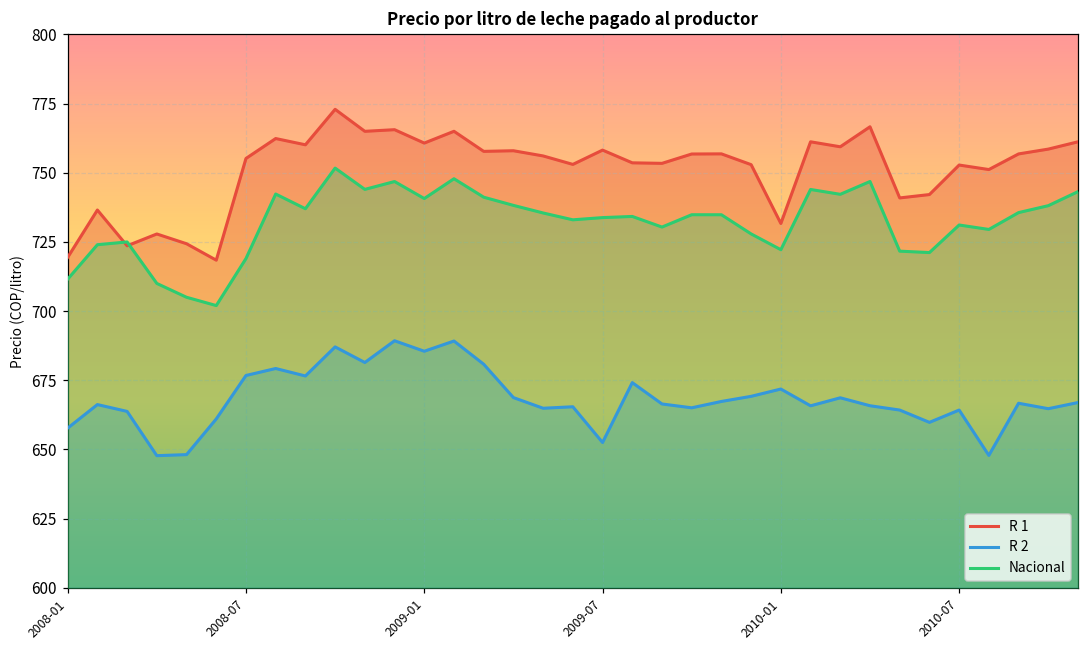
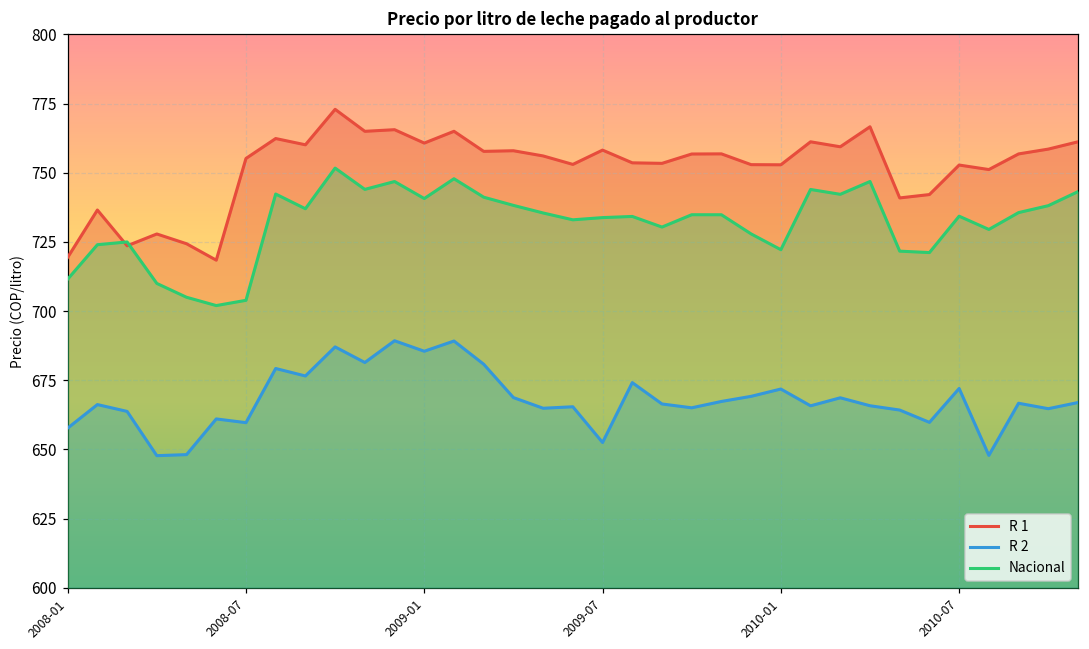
  {
    "R 1": {
      "2008-01": 719,
      "2008-07": 755,
      "2009-01": 761,
      "2009-07": 758,
-     "2010-01": 732,
+     "2010-01": 753,
      "2010-07": 753
    },
    "R 2": {
      "2008-01": 658,
-     "2008-07": 677,
+     "2008-07": 660,
      "2009-01": 685,
      "2009-07": 653,
      "2010-01": 672,
-     "2010-07": 664
+     "2010-07": 672
    },
    "Nacional": {
      "2008-01": 712,
-     "2008-07": 719,
+     "2008-07": 704,
      "2009-01": 741,
      "2009-07": 734,
      "2010-01": 722,
-     "2010-07": 731
+     "2010-07": 734
    }
  }
